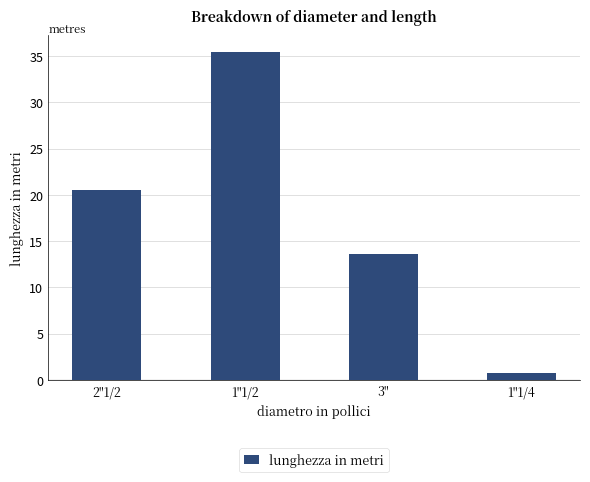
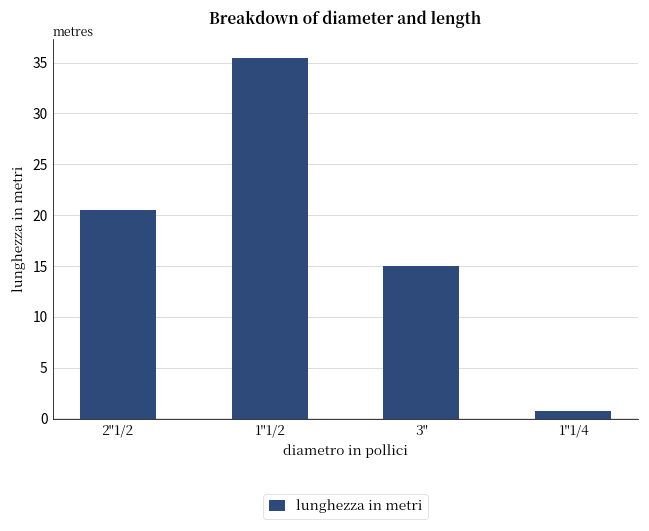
  {
    "2\"1/2": 21,
    "1\"1/2": 36,
-   "3\"": 14,
+   "3\"": 15,
    "1\"1/4": 1
  }
